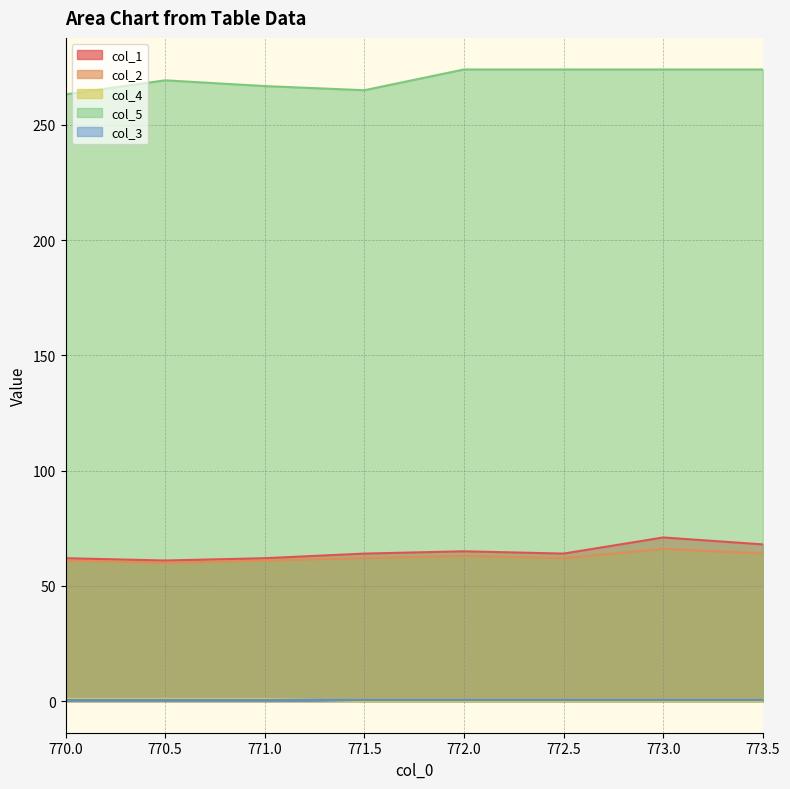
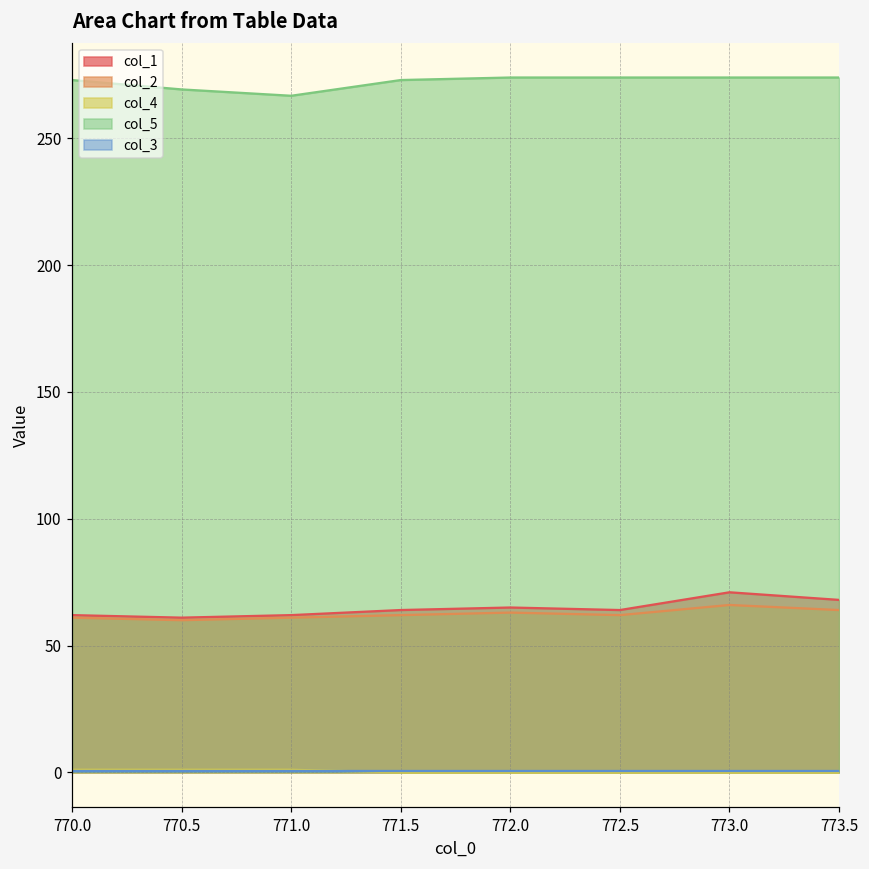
  {
    "col_5": {
-     "770.0": 263,
+     "770.0": 273,
      "770.5": 269,
      "771.0": 267,
-     "771.5": 265,
+     "771.5": 273,
      "772.0": 274,
      "772.5": 274,
      "773.0": 274,
      "773.5": 274
    }
  }
